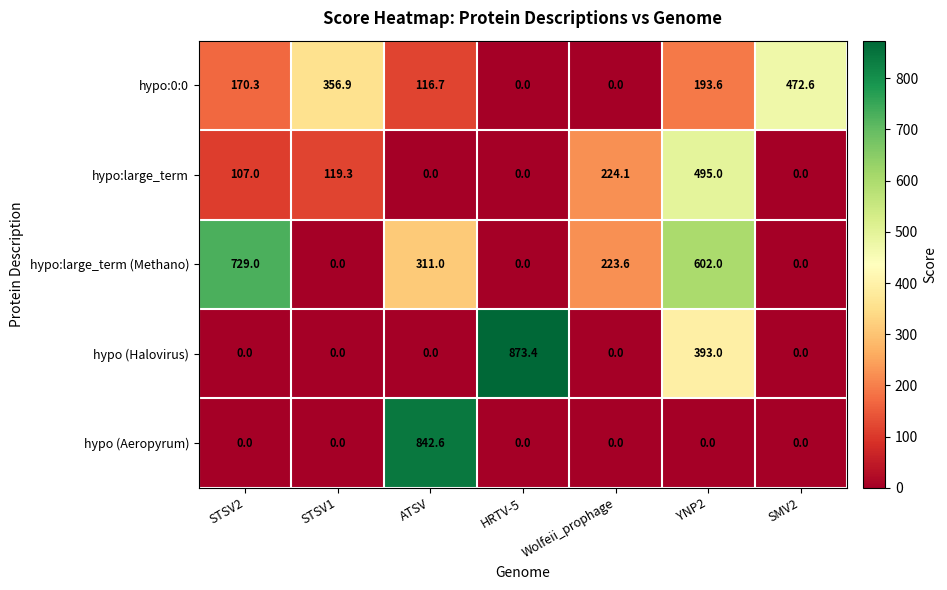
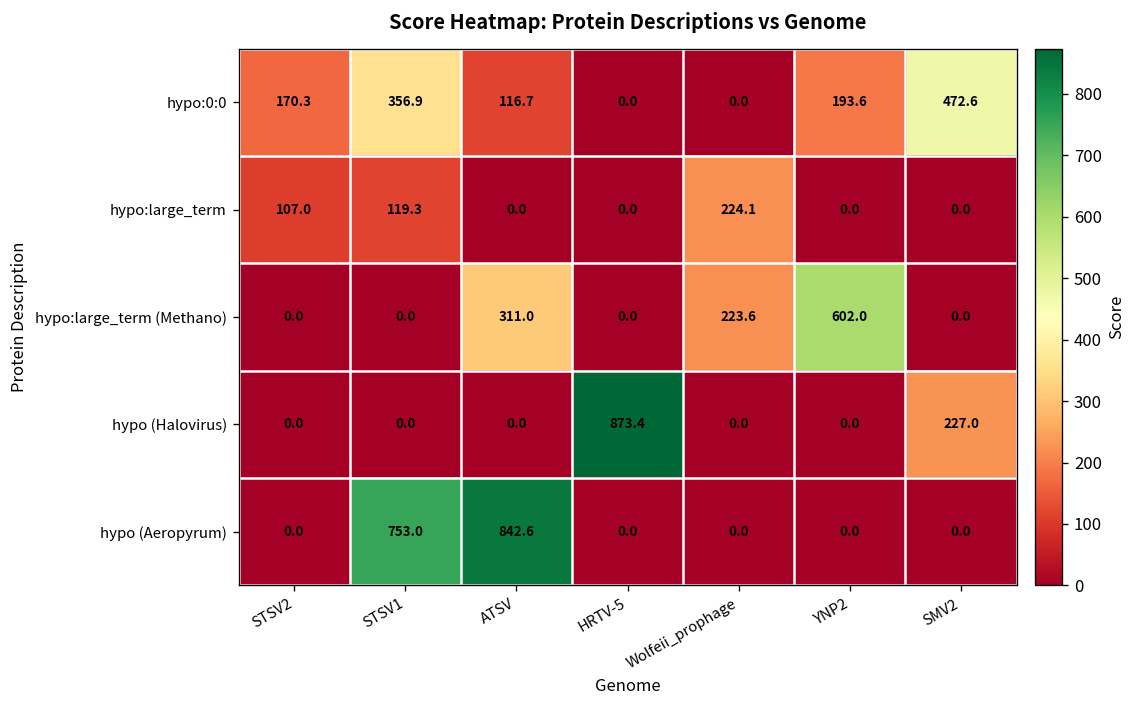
  {
    "hypo:0:0": {
      "STSV2": 170.3,
      "STSV1": 356.9,
      "ATSV": 116.7,
      "HRTV-5": 0.0,
      "Wolfeii_prophage": 0.0,
      "YNP2": 193.6,
      "SMV2": 472.6
    },
    "hypo:large_term": {
      "STSV2": 107.0,
      "STSV1": 119.3,
      "ATSV": 0.0,
      "HRTV-5": 0.0,
      "Wolfeii_prophage": 224.1,
-     "YNP2": 495.0,
+     "YNP2": 0.0,
      "SMV2": 0.0
    },
    "hypo:large_term (Methano)": {
-     "STSV2": 729.0,
+     "STSV2": 0.0,
      "STSV1": 0.0,
      "ATSV": 311.0,
      "HRTV-5": 0.0,
      "Wolfeii_prophage": 223.6,
      "YNP2": 602.0,
      "SMV2": 0.0
    },
    "hypo (Halovirus)": {
      "STSV2": 0.0,
      "STSV1": 0.0,
      "ATSV": 0.0,
      "HRTV-5": 873.4,
      "Wolfeii_prophage": 0.0,
-     "YNP2": 393.0,
-     "SMV2": 0.0
+     "YNP2": 0.0,
+     "SMV2": 227.0
    },
    "hypo (Aeropyrum)": {
      "STSV2": 0.0,
-     "STSV1": 0.0,
+     "STSV1": 753.0,
      "ATSV": 842.6,
      "HRTV-5": 0.0,
      "Wolfeii_prophage": 0.0,
      "YNP2": 0.0,
      "SMV2": 0.0
    }
  }
